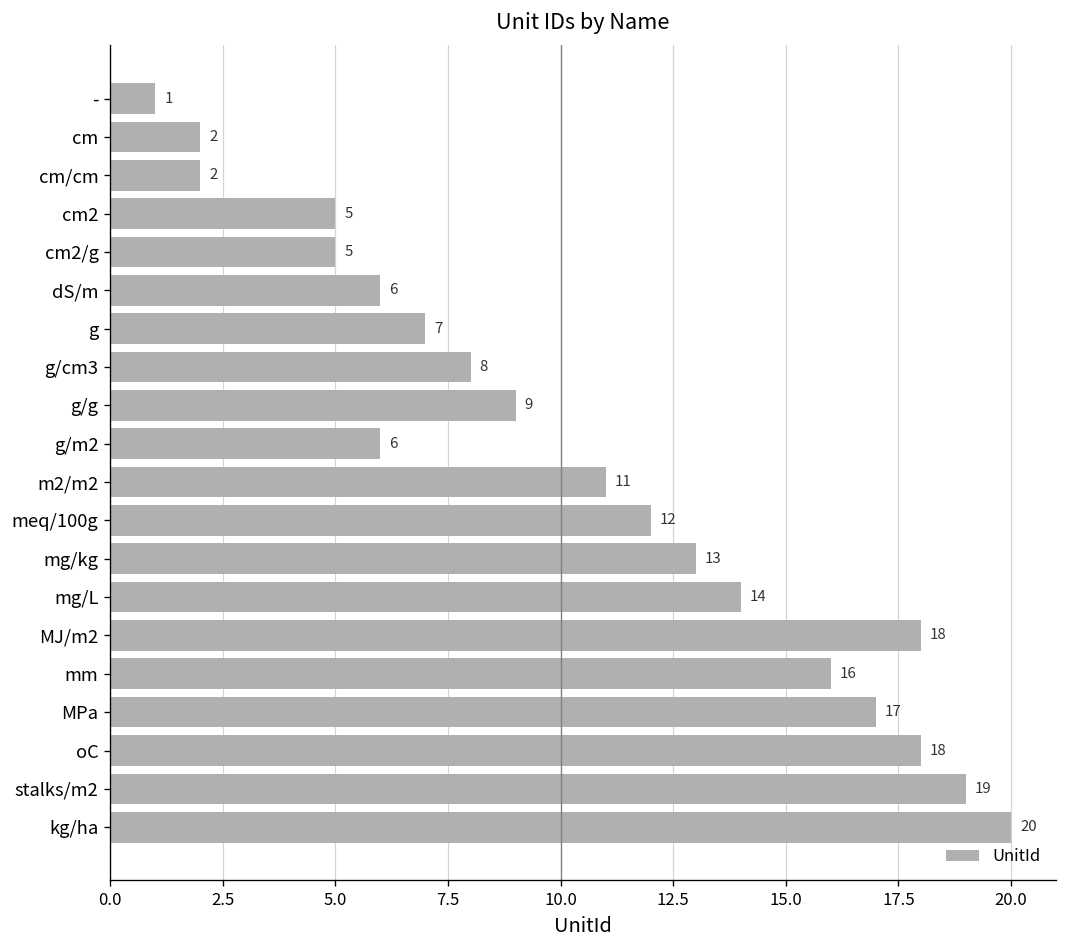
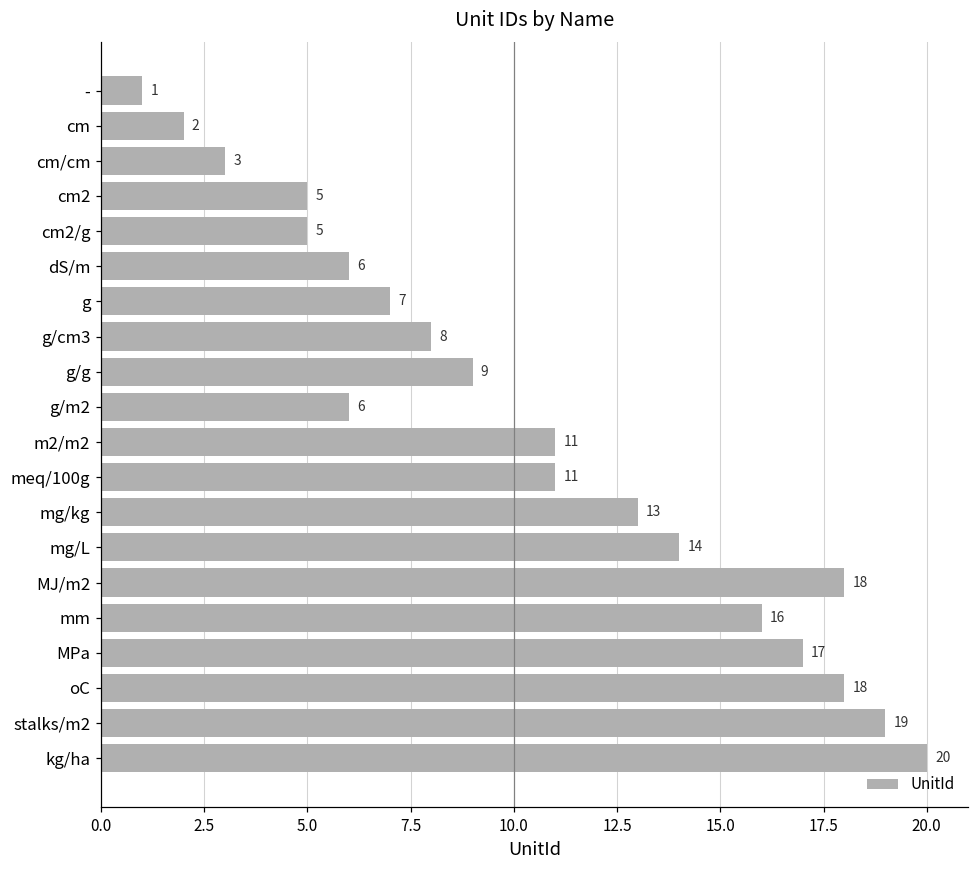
  {
    "-": 1,
    "cm": 2,
-   "cm/cm": 2,
+   "cm/cm": 3,
    "cm2": 5,
    "cm2/g": 5,
    "dS/m": 6,
    "g": 7,
    "g/cm3": 8,
    "g/g": 9,
    "g/m2": 6,
    "m2/m2": 11,
-   "meq/100g": 12,
+   "meq/100g": 11,
    "mg/kg": 13,
    "mg/L": 14,
    "MJ/m2": 18,
    "mm": 16,
    "MPa": 17,
    "oC": 18,
    "stalks/m2": 19,
    "kg/ha": 20
  }
